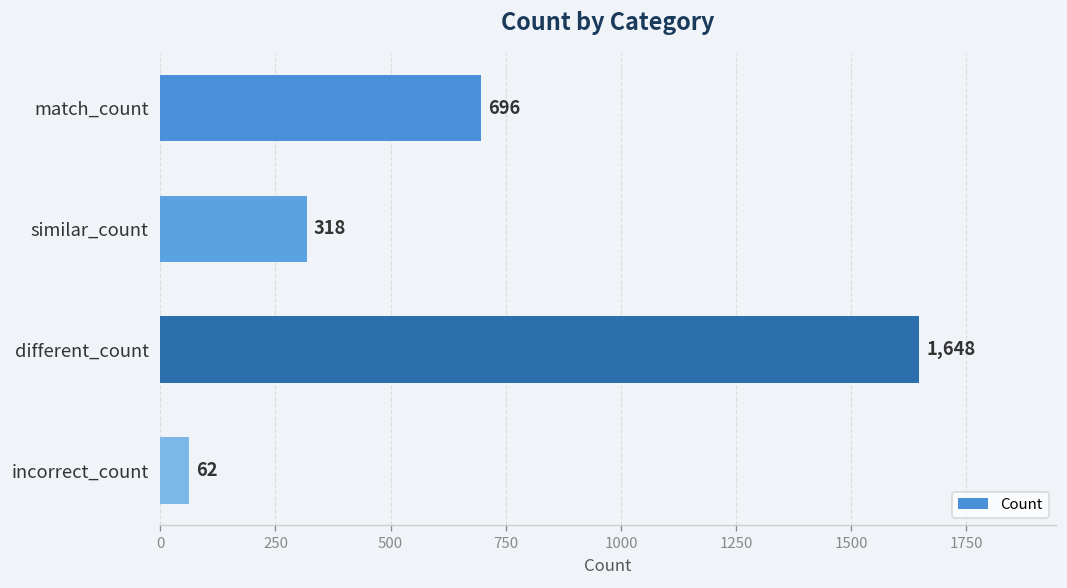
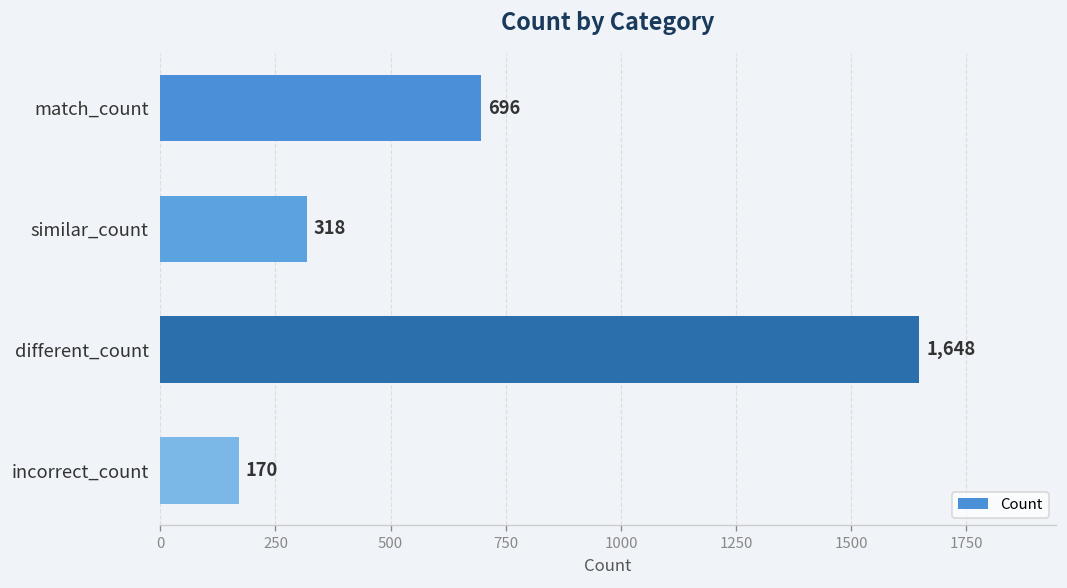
  {
    "match_count": "696",
    "similar_count": "318",
    "different_count": "1,648",
-   "incorrect_count": "62"
+   "incorrect_count": "170"
  }
